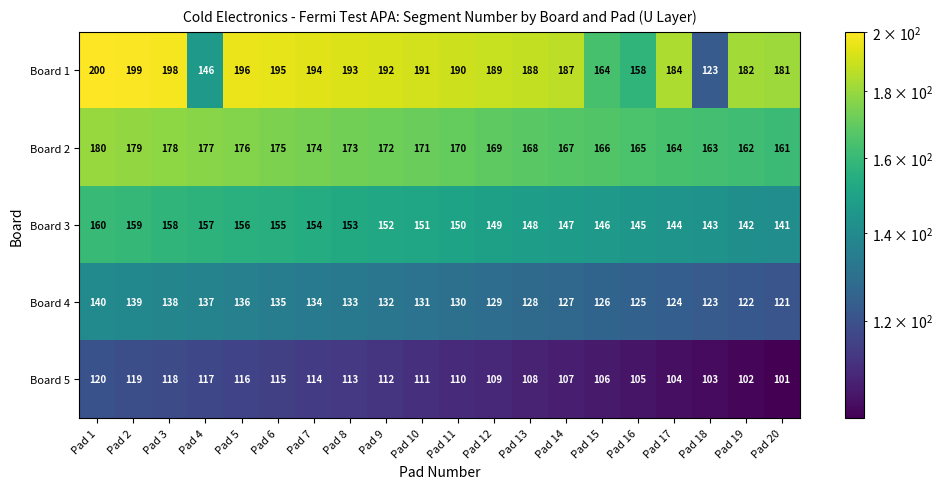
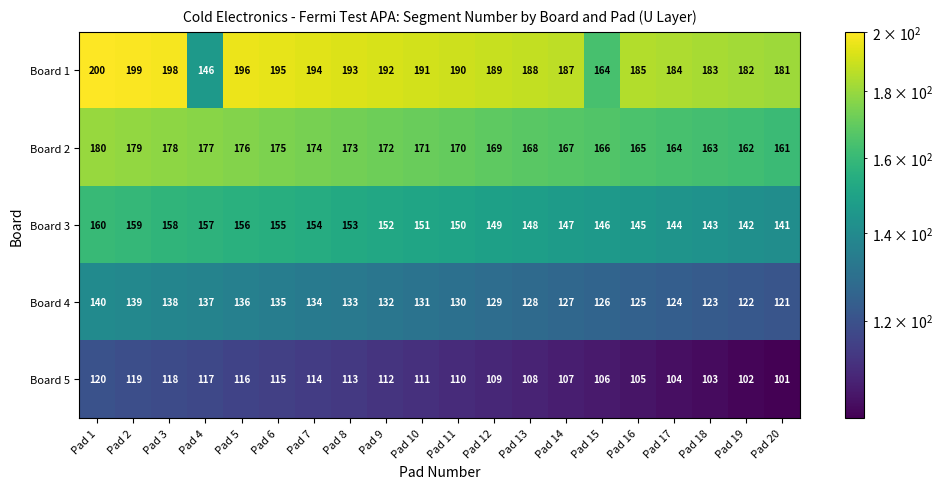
  {
    "Board 1": {
      "Pad 1": 200,
      "Pad 2": 199,
      "Pad 3": 198,
      "Pad 4": 146,
      "Pad 5": 196,
      "Pad 6": 195,
      "Pad 7": 194,
      "Pad 8": 193,
      "Pad 9": 192,
      "Pad 10": 191,
      "Pad 11": 190,
      "Pad 12": 189,
      "Pad 13": 188,
      "Pad 14": 187,
      "Pad 15": 164,
-     "Pad 16": 158,
+     "Pad 16": 185,
      "Pad 17": 184,
-     "Pad 18": 123,
+     "Pad 18": 183,
      "Pad 19": 182,
      "Pad 20": 181
    },
    "Board 2": {
      "Pad 1": 180,
      "Pad 2": 179,
      "Pad 3": 178,
      "Pad 4": 177,
      "Pad 5": 176,
      "Pad 6": 175,
      "Pad 7": 174,
      "Pad 8": 173,
      "Pad 9": 172,
      "Pad 10": 171,
      "Pad 11": 170,
      "Pad 12": 169,
      "Pad 13": 168,
      "Pad 14": 167,
      "Pad 15": 166,
      "Pad 16": 165,
      "Pad 17": 164,
      "Pad 18": 163,
      "Pad 19": 162,
      "Pad 20": 161
    },
    "Board 3": {
      "Pad 1": 160,
      "Pad 2": 159,
      "Pad 3": 158,
      "Pad 4": 157,
      "Pad 5": 156,
      "Pad 6": 155,
      "Pad 7": 154,
      "Pad 8": 153,
      "Pad 9": 152,
      "Pad 10": 151,
      "Pad 11": 150,
      "Pad 12": 149,
      "Pad 13": 148,
      "Pad 14": 147,
      "Pad 15": 146,
      "Pad 16": 145,
      "Pad 17": 144,
      "Pad 18": 143,
      "Pad 19": 142,
      "Pad 20": 141
    },
    "Board 4": {
      "Pad 1": 140,
      "Pad 2": 139,
      "Pad 3": 138,
      "Pad 4": 137,
      "Pad 5": 136,
      "Pad 6": 135,
      "Pad 7": 134,
      "Pad 8": 133,
      "Pad 9": 132,
      "Pad 10": 131,
      "Pad 11": 130,
      "Pad 12": 129,
      "Pad 13": 128,
      "Pad 14": 127,
      "Pad 15": 126,
      "Pad 16": 125,
      "Pad 17": 124,
      "Pad 18": 123,
      "Pad 19": 122,
      "Pad 20": 121
    },
    "Board 5": {
      "Pad 1": 120,
      "Pad 2": 119,
      "Pad 3": 118,
      "Pad 4": 117,
      "Pad 5": 116,
      "Pad 6": 115,
      "Pad 7": 114,
      "Pad 8": 113,
      "Pad 9": 112,
      "Pad 10": 111,
      "Pad 11": 110,
      "Pad 12": 109,
      "Pad 13": 108,
      "Pad 14": 107,
      "Pad 15": 106,
      "Pad 16": 105,
      "Pad 17": 104,
      "Pad 18": 103,
      "Pad 19": 102,
      "Pad 20": 101
    }
  }
